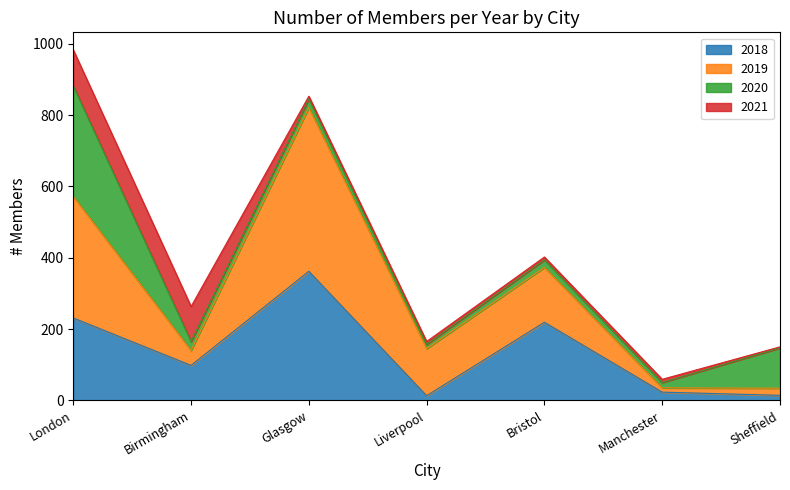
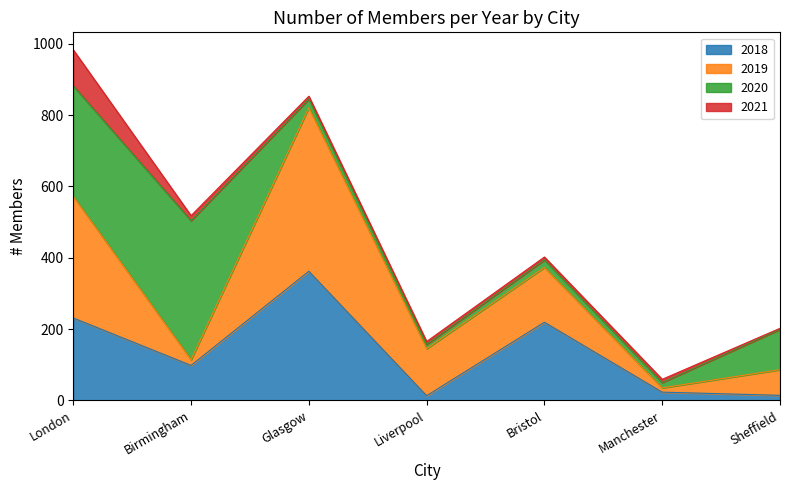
  {
    "2018": {
      "London": 230,
      "Birmingham": 100,
      "Glasgow": 360,
      "Liverpool": 10,
      "Bristol": 220,
      "Manchester": 20,
      "Sheffield": 10
    },
    "2019": {
      "London": 340,
-     "Birmingham": 40,
+     "Birmingham": 20,
      "Glasgow": 460,
      "Liverpool": 130,
      "Bristol": 150,
      "Manchester": 10,
-     "Sheffield": 20
+     "Sheffield": 70
    },
    "2020": {
      "London": 310,
-     "Birmingham": 30,
+     "Birmingham": 390,
      "Glasgow": 20,
      "Liverpool": 10,
      "Bristol": 20,
      "Manchester": 20
    },
    "2021": {
      "London": 100,
-     "Birmingham": 100,
+     "Birmingham": 10,
      "Glasgow": 10,
      "Liverpool": 10,
      "Bristol": 10,
      "Manchester": 10
    }
  }
